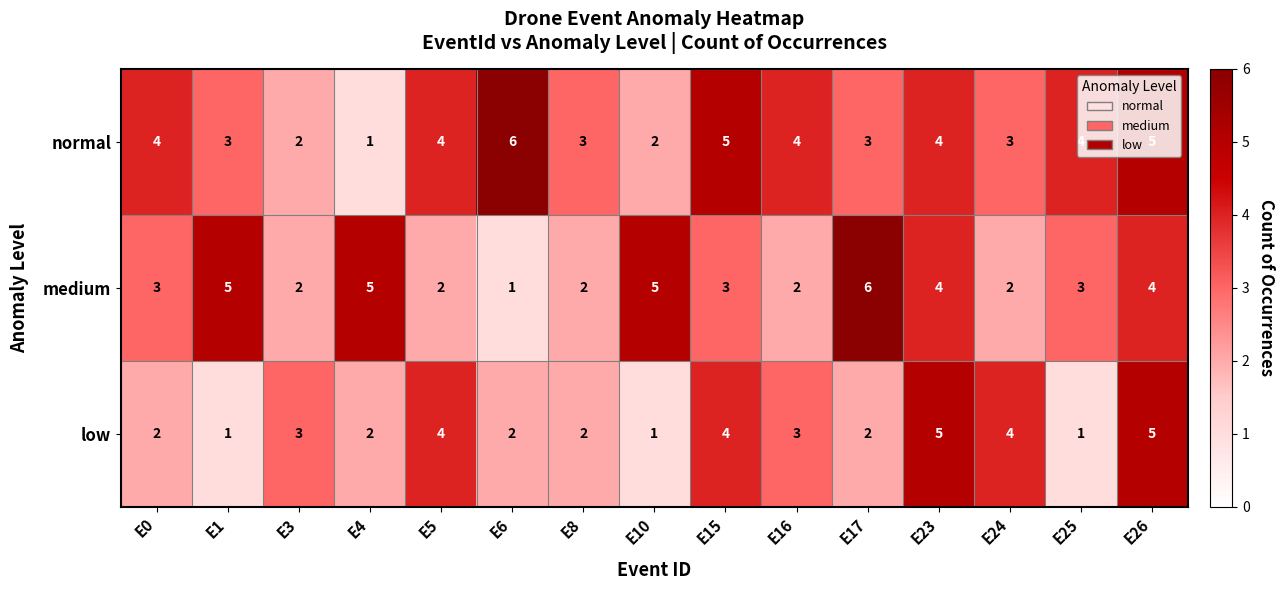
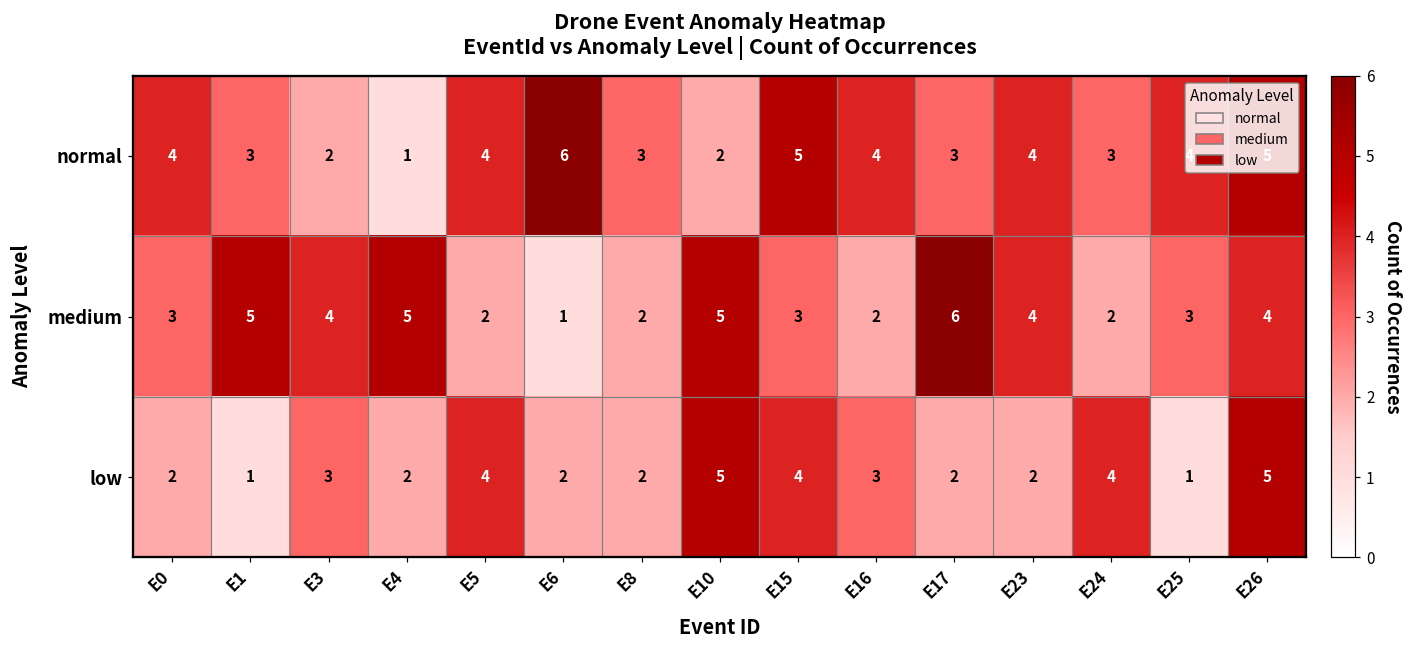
  {
    "normal": {
      "E0": 4,
      "E1": 3,
      "E3": 2,
      "E4": 1,
      "E5": 4,
      "E6": 6,
      "E8": 3,
      "E10": 2,
      "E15": 5,
      "E16": 4,
      "E17": 3,
      "E23": 4,
      "E24": 3
    },
    "medium": {
      "E0": 3,
      "E1": 5,
-     "E3": 2,
+     "E3": 4,
      "E4": 5,
      "E5": 2,
      "E6": 1,
      "E8": 2,
      "E10": 5,
      "E15": 3,
      "E16": 2,
      "E17": 6,
      "E23": 4,
      "E24": 2,
      "E25": 3,
      "E26": 4
    },
    "low": {
      "E0": 2,
      "E1": 1,
      "E3": 3,
      "E4": 2,
      "E5": 4,
      "E6": 2,
      "E8": 2,
-     "E10": 1,
+     "E10": 5,
      "E15": 4,
      "E16": 3,
      "E17": 2,
-     "E23": 5,
+     "E23": 2,
      "E24": 4,
      "E25": 1,
      "E26": 5
    }
  }
